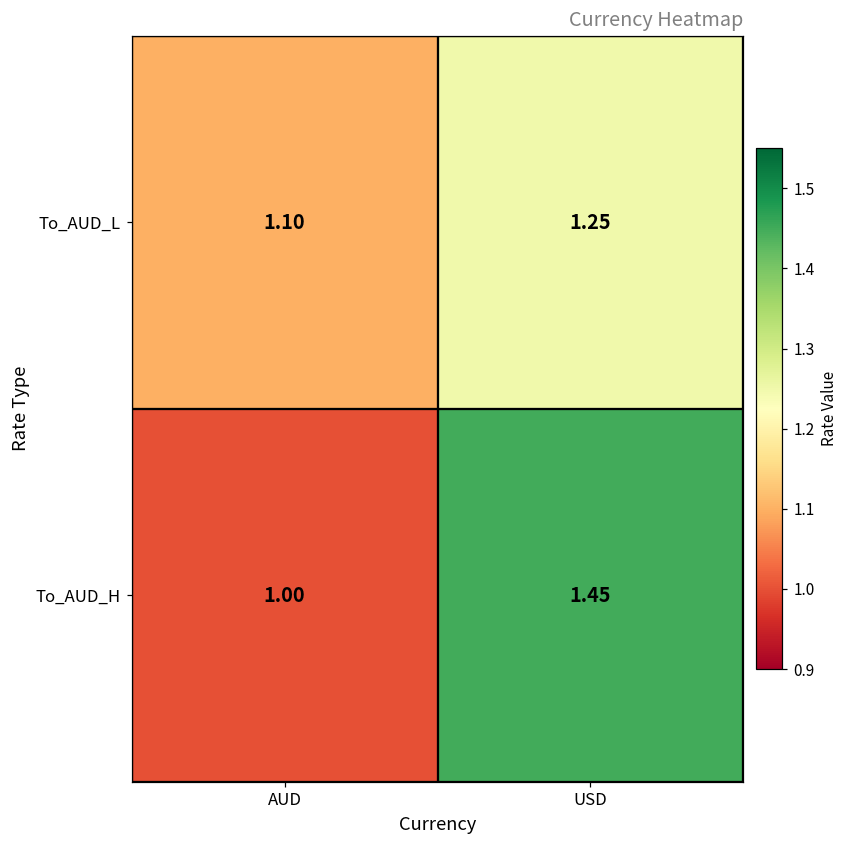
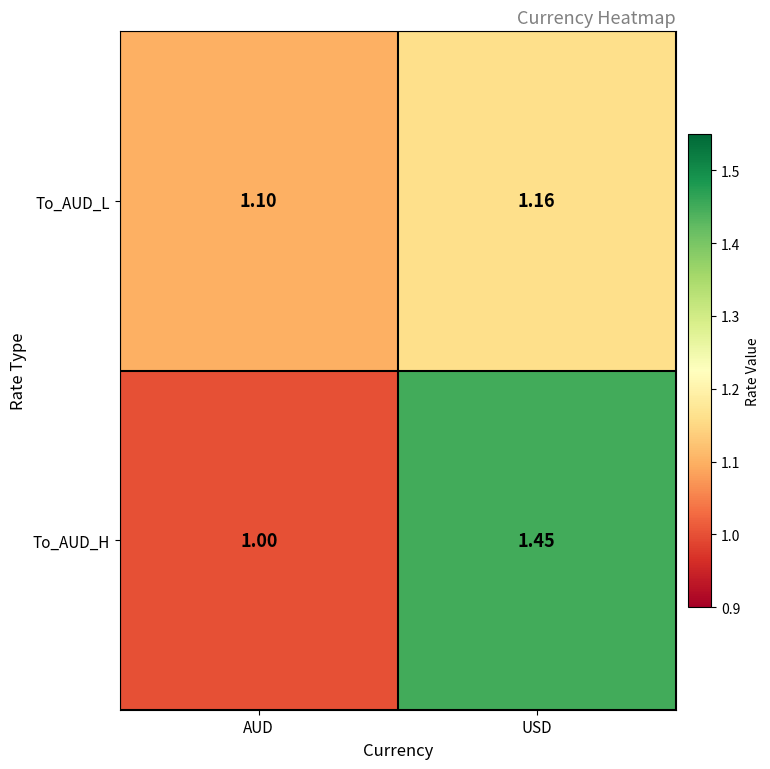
  {
    "To_AUD_L": {
      "AUD": 1.10,
-     "USD": 1.25
+     "USD": 1.16
    },
    "To_AUD_H": {
      "AUD": 1.00,
      "USD": 1.45
    }
  }
